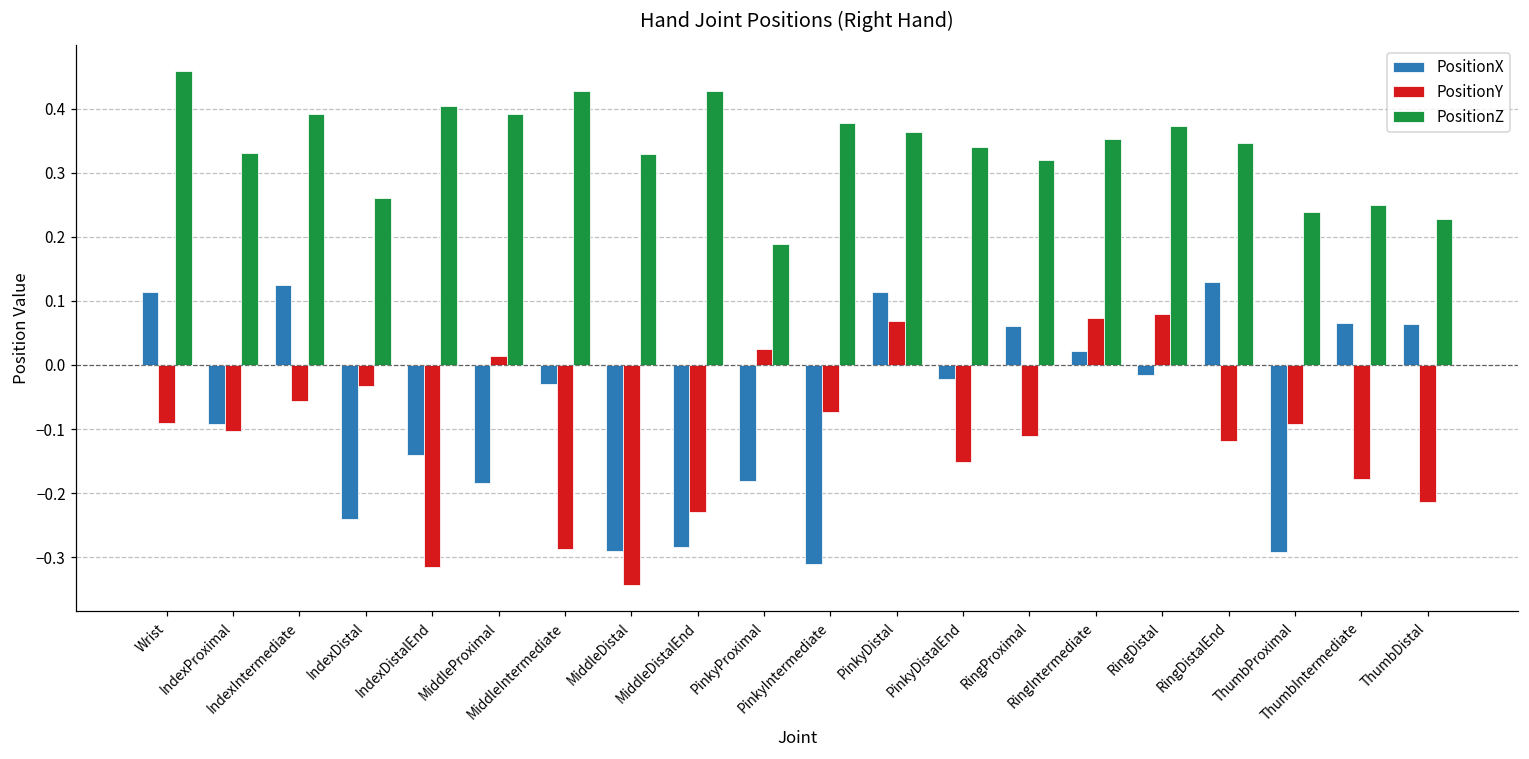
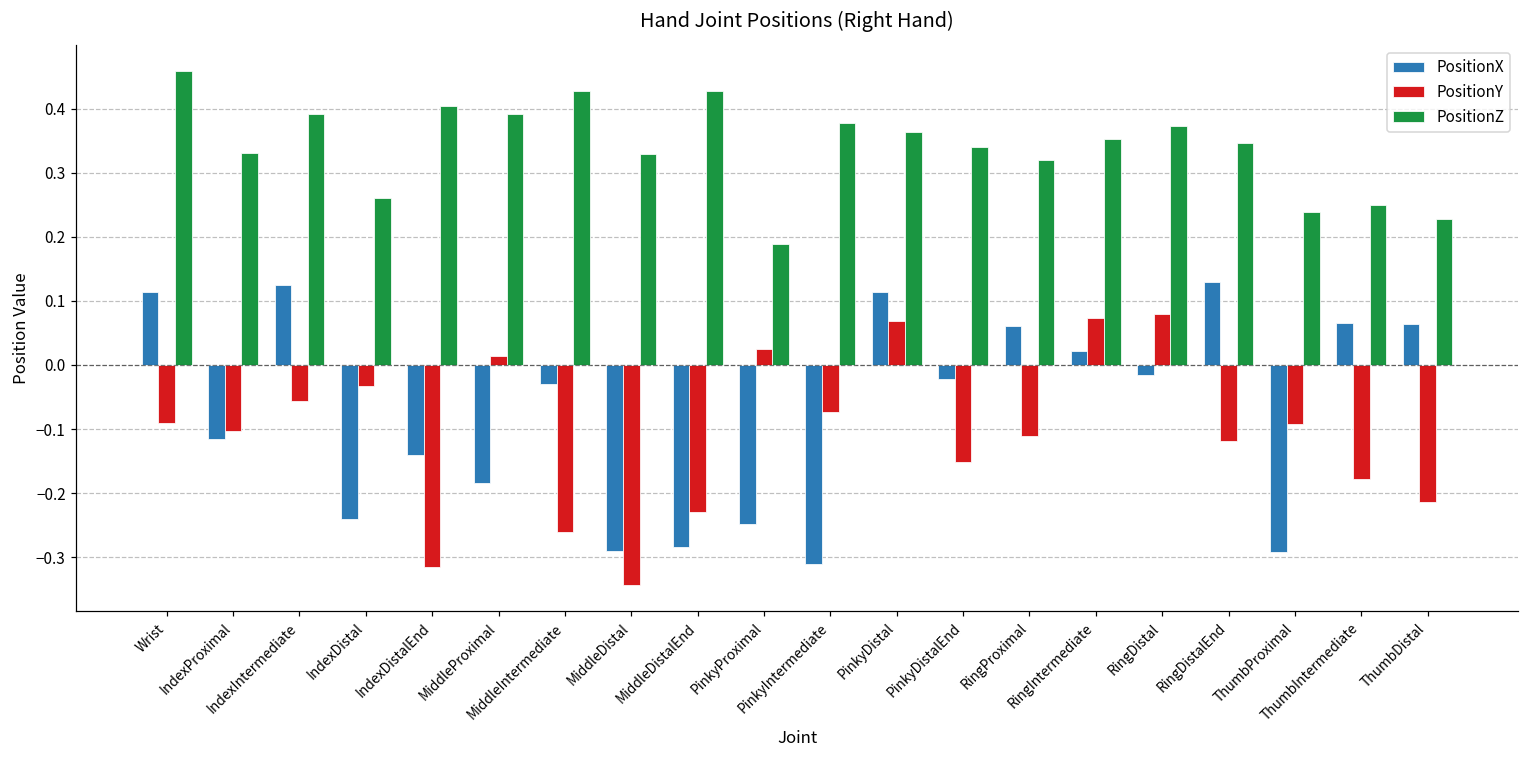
  {
    "PositionX": {
      "Wrist": 0.11,
-     "IndexProximal": -0.09,
+     "IndexProximal": -0.11,
      "IndexIntermediate": 0.13,
      "IndexDistal": -0.24,
      "IndexDistalEnd": -0.14,
      "MiddleProximal": -0.18,
      "MiddleIntermediate": -0.03,
      "MiddleDistal": -0.29,
      "MiddleDistalEnd": -0.28,
-     "PinkyProximal": -0.18,
+     "PinkyProximal": -0.25,
      "PinkyIntermediate": -0.31,
      "PinkyDistal": 0.11,
      "PinkyDistalEnd": -0.02,
      "RingProximal": 0.06,
      "RingIntermediate": 0.02,
      "RingDistal": -0.02,
      "RingDistalEnd": 0.13,
      "ThumbProximal": -0.29,
      "ThumbIntermediate": 0.06,
      "ThumbDistal": 0.06
    },
    "PositionY": {
      "Wrist": -0.09,
      "IndexProximal": -0.10,
      "IndexIntermediate": -0.06,
      "IndexDistal": -0.03,
      "IndexDistalEnd": -0.31,
      "MiddleProximal": 0.01,
-     "MiddleIntermediate": -0.29,
+     "MiddleIntermediate": -0.26,
      "MiddleDistal": -0.34,
      "MiddleDistalEnd": -0.23,
      "PinkyProximal": 0.03,
      "PinkyIntermediate": -0.07,
      "PinkyDistal": 0.07,
      "PinkyDistalEnd": -0.15,
      "RingProximal": -0.11,
      "RingIntermediate": 0.07,
      "RingDistal": 0.08,
      "RingDistalEnd": -0.12,
      "ThumbProximal": -0.09,
      "ThumbIntermediate": -0.18,
      "ThumbDistal": -0.21
    },
    "PositionZ": {
      "Wrist": 0.46,
      "IndexProximal": 0.33,
      "IndexIntermediate": 0.39,
      "IndexDistal": 0.26,
      "IndexDistalEnd": 0.40,
      "MiddleProximal": 0.39,
      "MiddleIntermediate": 0.43,
      "MiddleDistal": 0.33,
      "MiddleDistalEnd": 0.43,
      "PinkyProximal": 0.19,
      "PinkyIntermediate": 0.38,
      "PinkyDistal": 0.36,
      "PinkyDistalEnd": 0.34,
      "RingProximal": 0.32,
      "RingIntermediate": 0.35,
      "RingDistal": 0.37,
      "RingDistalEnd": 0.35,
      "ThumbProximal": 0.24,
      "ThumbIntermediate": 0.25,
      "ThumbDistal": 0.23
    }
  }
